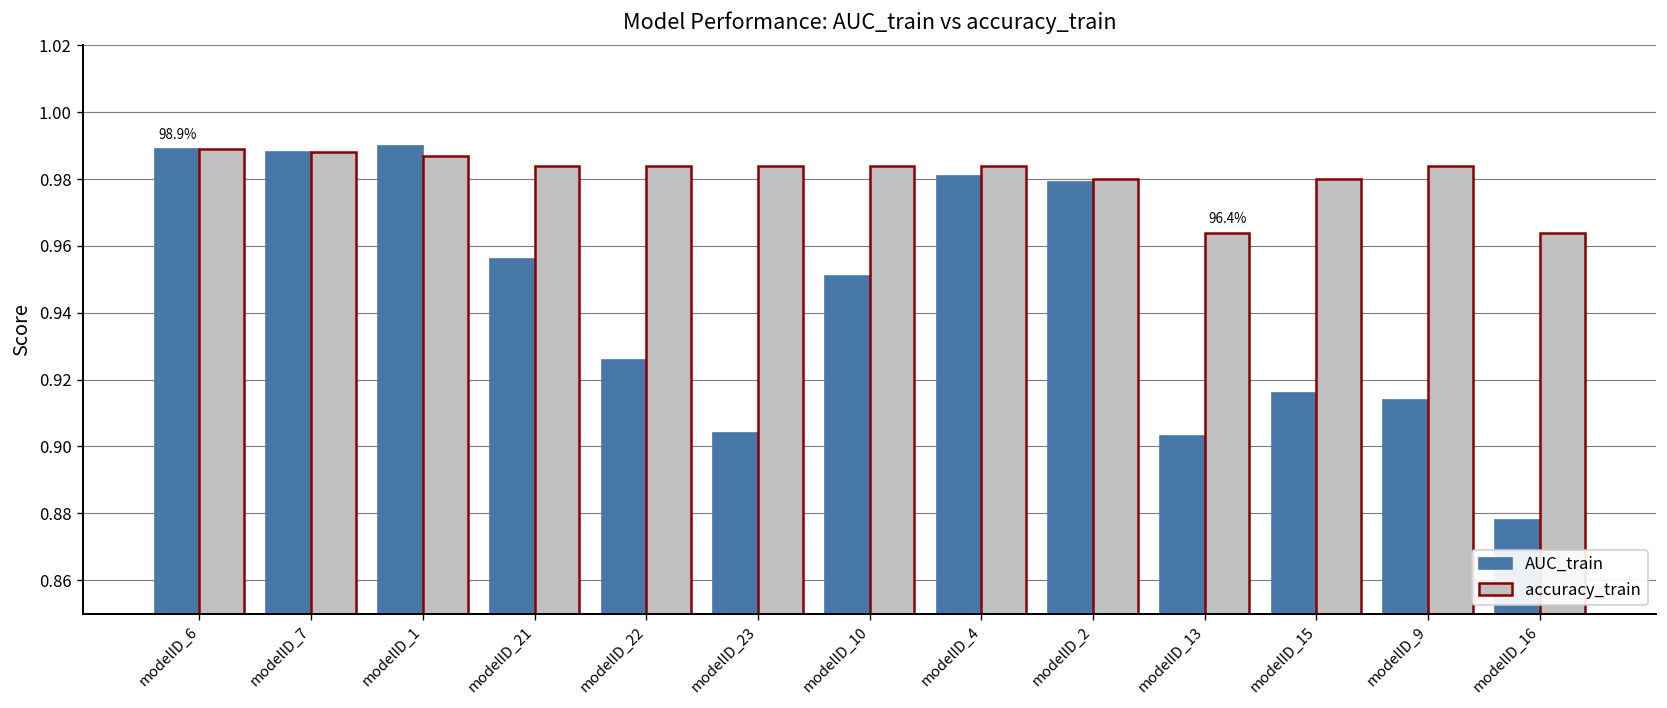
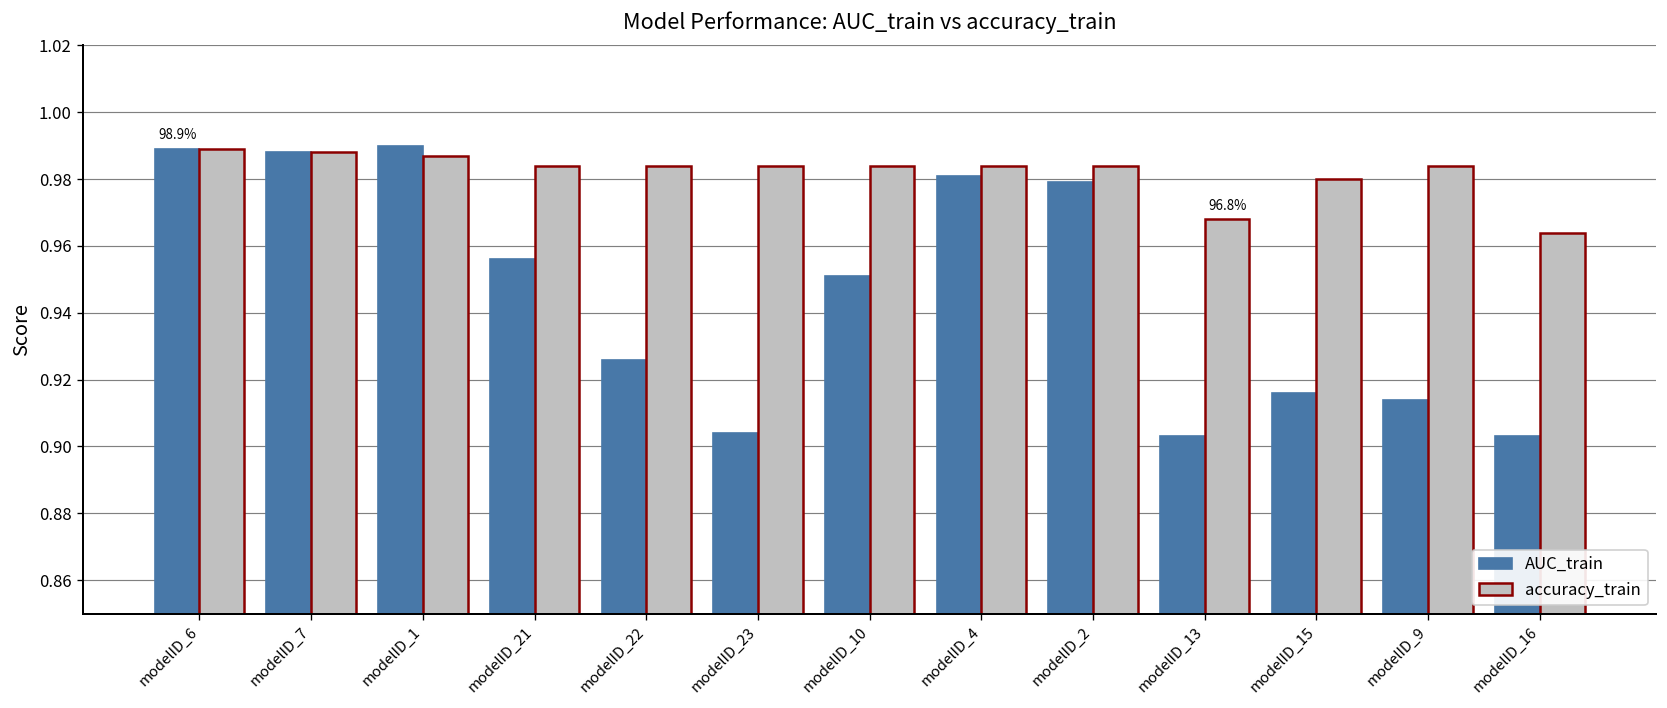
  {
    "AUC_train": {
      "modelID_7": "0.988",
      "modelID_1": "0.990",
      "modelID_21": "0.956",
      "modelID_22": "0.926",
      "modelID_23": "0.904",
      "modelID_10": "0.951",
      "modelID_4": "0.981",
      "modelID_2": "0.979",
      "modelID_13": "0.903",
      "modelID_15": "0.916",
      "modelID_9": "0.914",
-     "modelID_16": "0.878"
+     "modelID_16": "0.903"
    },
    "accuracy_train": {
-     "modelID_2": "0.980",
-     "modelID_13": "96.4%"
+     "modelID_2": "0.984",
+     "modelID_13": "96.8%"
    }
  }
